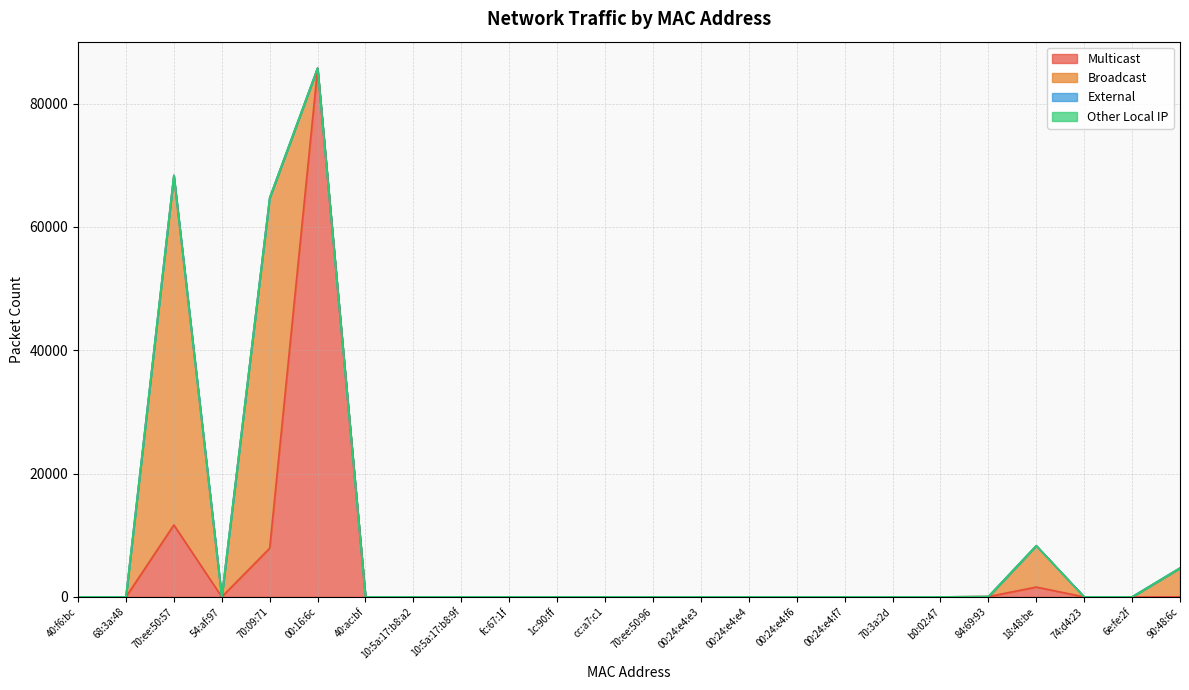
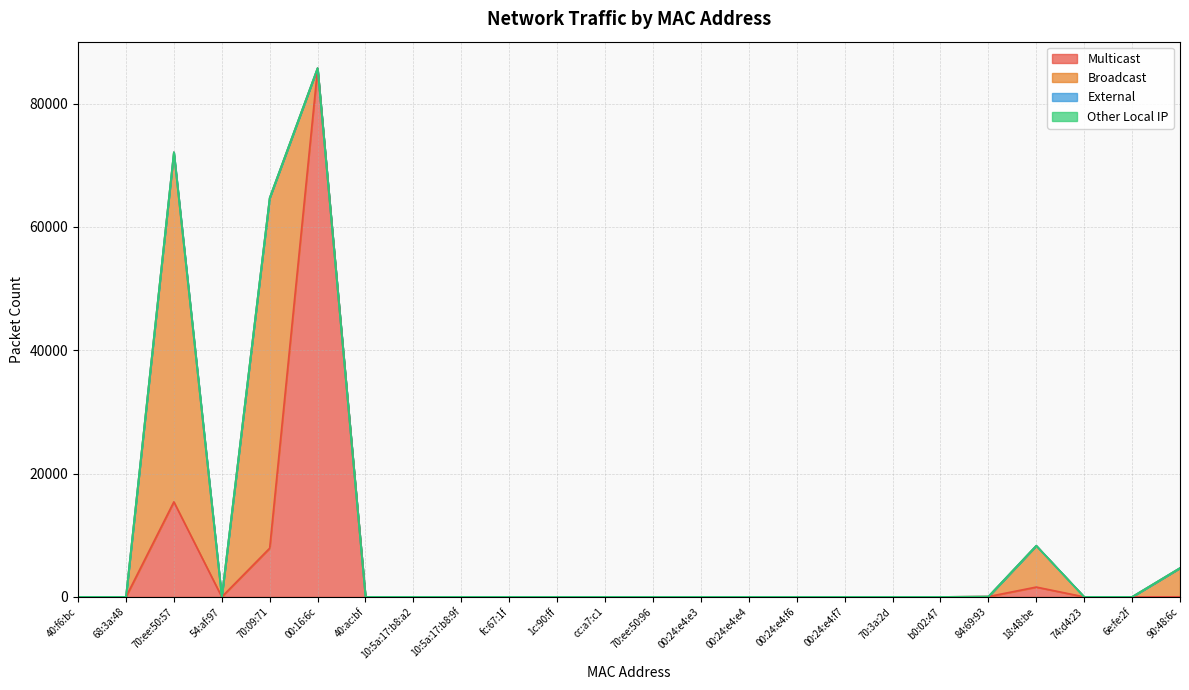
  {
    "Multicast": {
-     "70:ee:50:57": 12000,
+     "70:ee:50:57": 15000,
      "70:09:71": 8000,
      "18:48:be": 2000,
      "90:48:6c": 0
    }
  }
